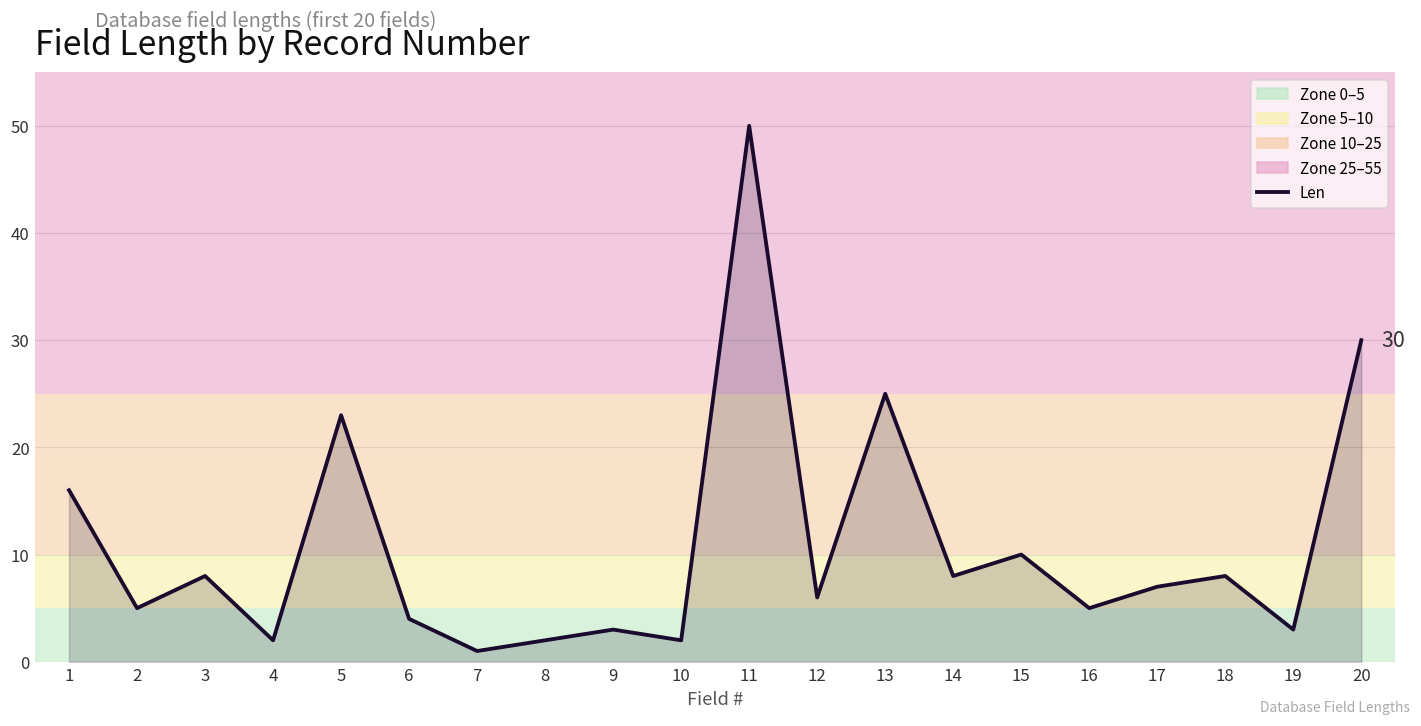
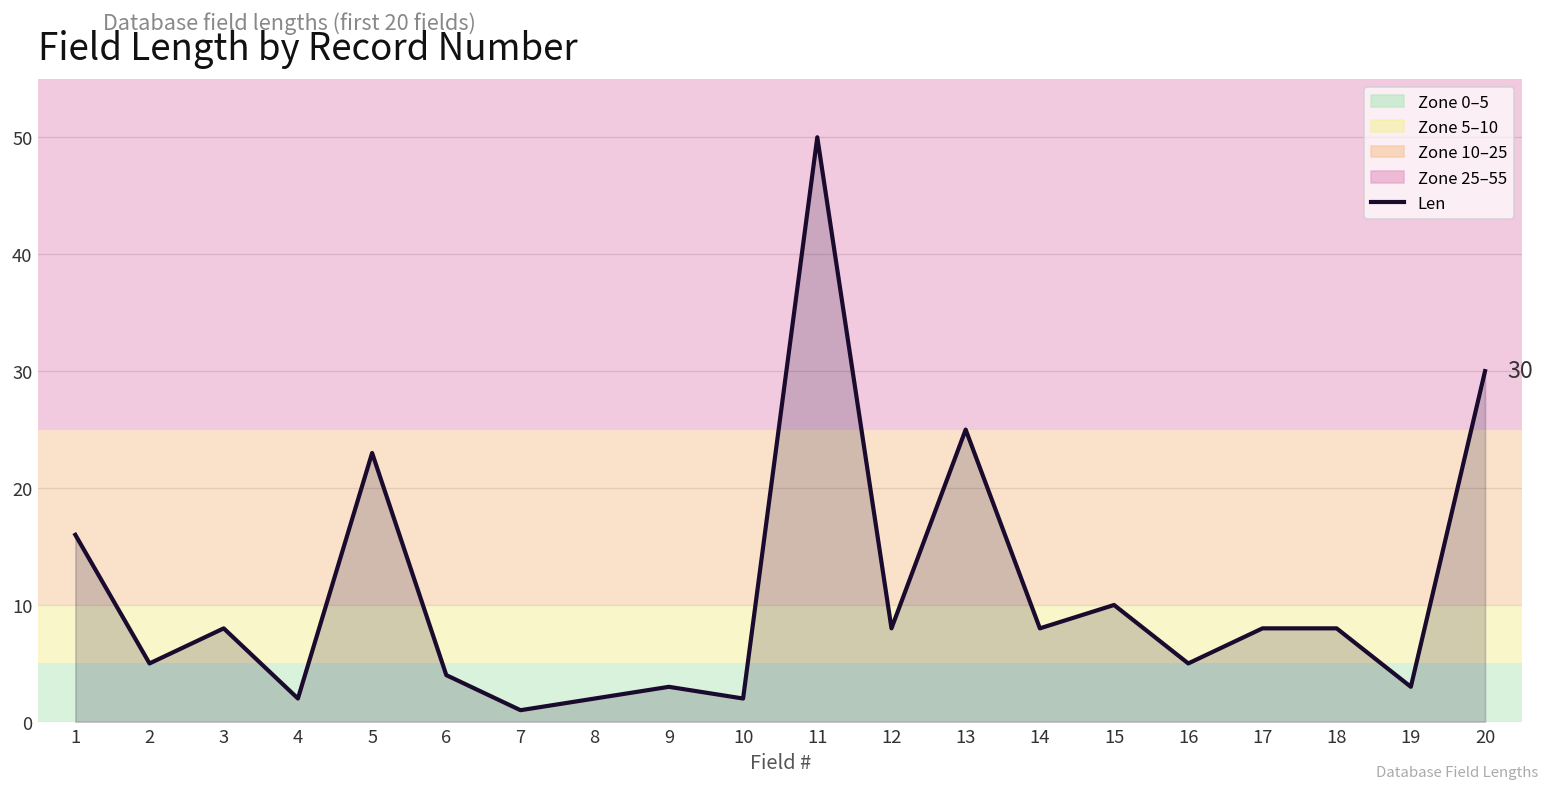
  {
    "Len": {
      "1": 16,
      "2": 5,
      "3": 8,
      "4": 2,
      "5": 23,
      "6": 4,
      "7": 1,
      "8": 2,
      "9": 3,
      "10": 2,
      "11": 50,
-     "12": 6,
+     "12": 8,
      "13": 25,
      "14": 8,
      "15": 10,
      "16": 5,
-     "17": 7,
+     "17": 8,
      "18": 8,
      "19": 3
    }
  }
